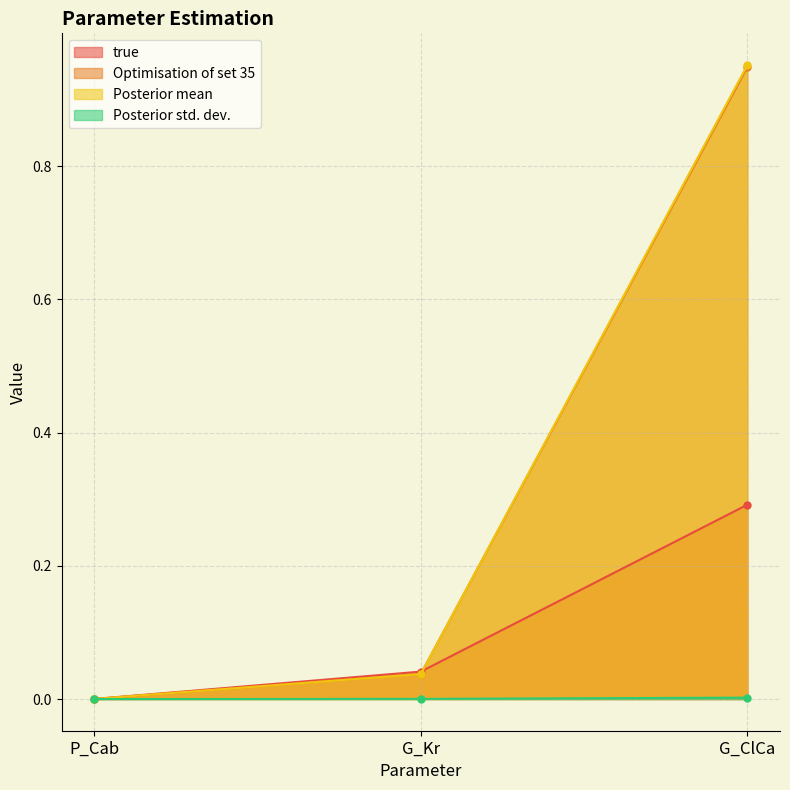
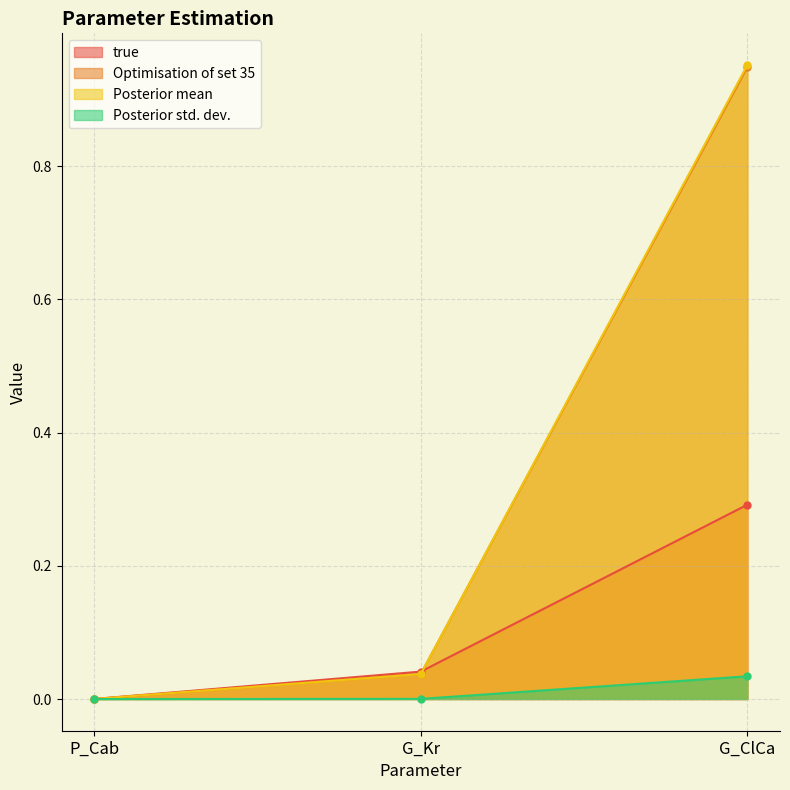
  {
    "Posterior std. dev.": {
      "G_Kr": 0.00,
-     "G_ClCa": 0.00
+     "G_ClCa": 0.03
    }
  }
